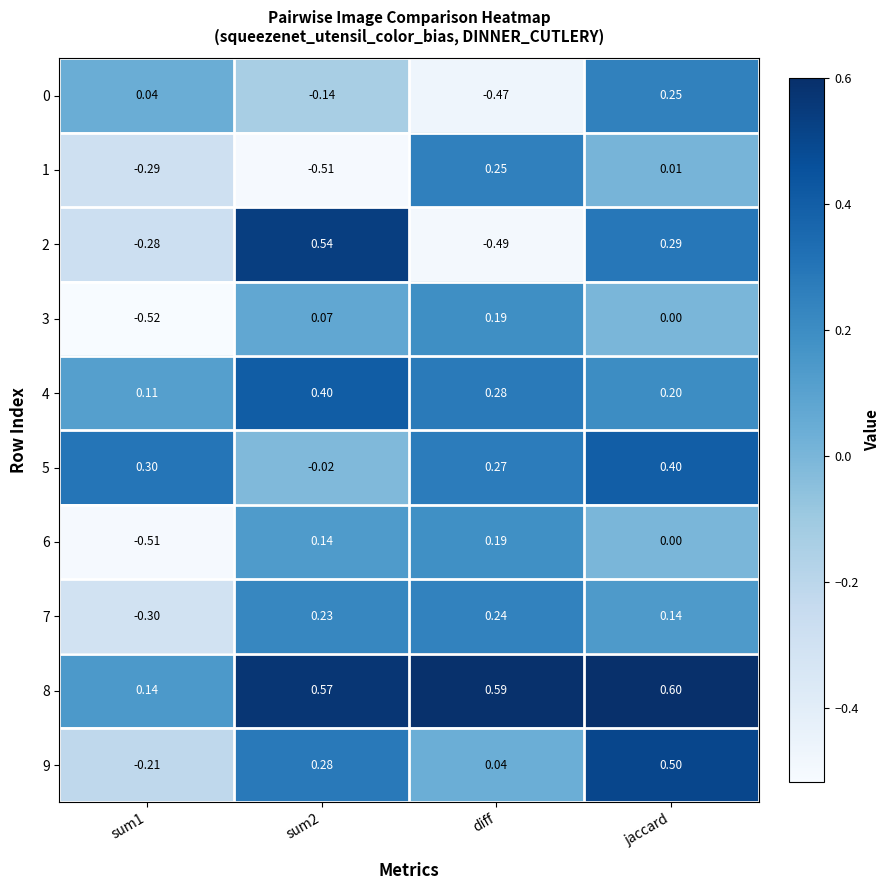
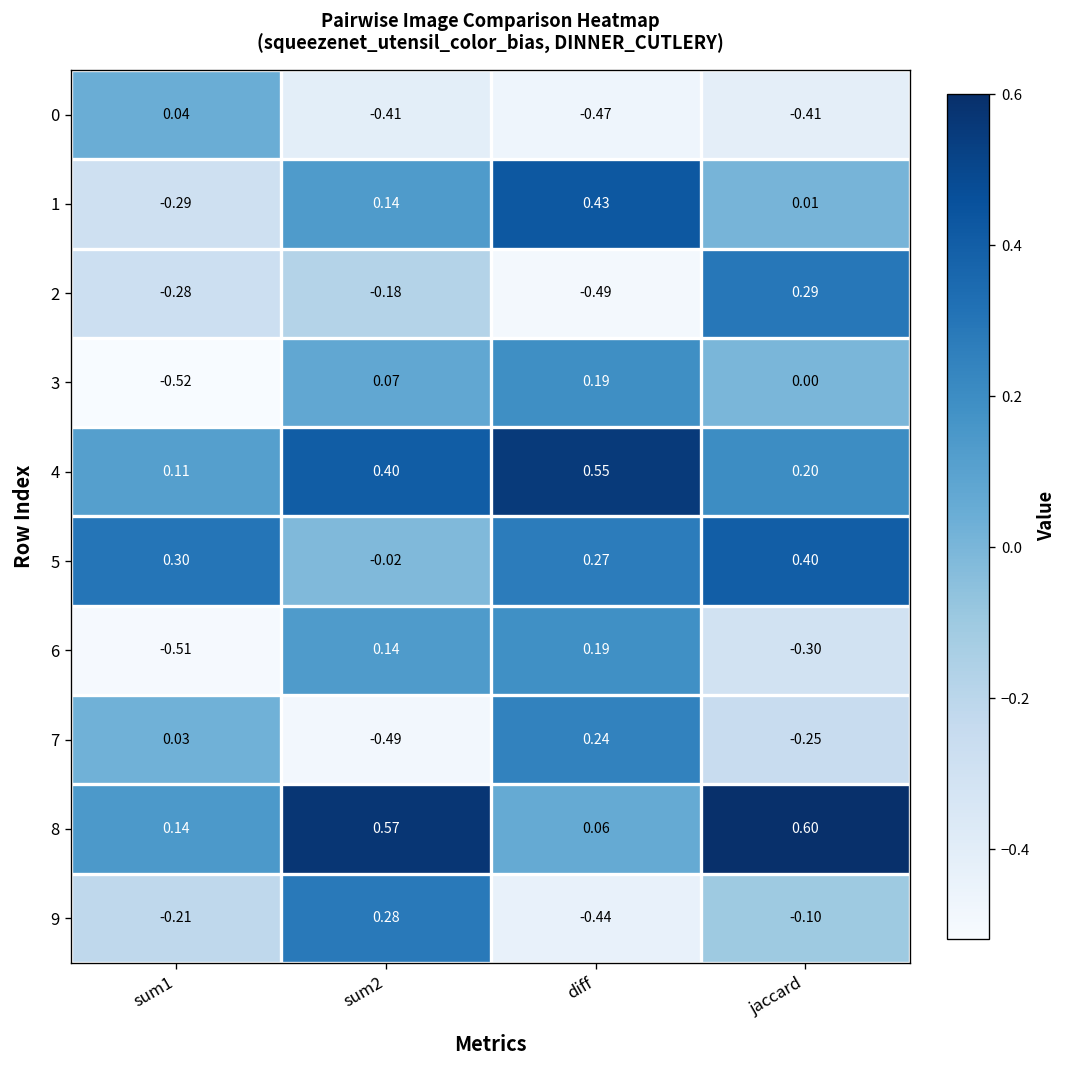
  {
    "0": {
      "sum1": 0.04,
-     "sum2": -0.14,
+     "sum2": -0.41,
      "diff": -0.47,
-     "jaccard": 0.25
+     "jaccard": -0.41
    },
    "1": {
      "sum1": -0.29,
-     "sum2": -0.51,
-     "diff": 0.25,
+     "sum2": 0.14,
+     "diff": 0.43,
      "jaccard": 0.01
    },
    "2": {
      "sum1": -0.28,
-     "sum2": 0.54,
+     "sum2": -0.18,
      "diff": -0.49,
      "jaccard": 0.29
    },
    "3": {
      "sum1": -0.52,
      "sum2": 0.07,
      "diff": 0.19,
      "jaccard": 0.00
    },
    "4": {
      "sum1": 0.11,
      "sum2": 0.40,
-     "diff": 0.28,
+     "diff": 0.55,
      "jaccard": 0.20
    },
    "5": {
      "sum1": 0.30,
      "sum2": -0.02,
      "diff": 0.27,
      "jaccard": 0.40
    },
    "6": {
      "sum1": -0.51,
      "sum2": 0.14,
      "diff": 0.19,
-     "jaccard": 0.00
+     "jaccard": -0.30
    },
    "7": {
-     "sum1": -0.30,
-     "sum2": 0.23,
+     "sum1": 0.03,
+     "sum2": -0.49,
      "diff": 0.24,
-     "jaccard": 0.14
+     "jaccard": -0.25
    },
    "8": {
      "sum1": 0.14,
      "sum2": 0.57,
-     "diff": 0.59,
+     "diff": 0.06,
      "jaccard": 0.60
    },
    "9": {
      "sum1": -0.21,
      "sum2": 0.28,
-     "diff": 0.04,
-     "jaccard": 0.50
+     "diff": -0.44,
+     "jaccard": -0.10
    }
  }
